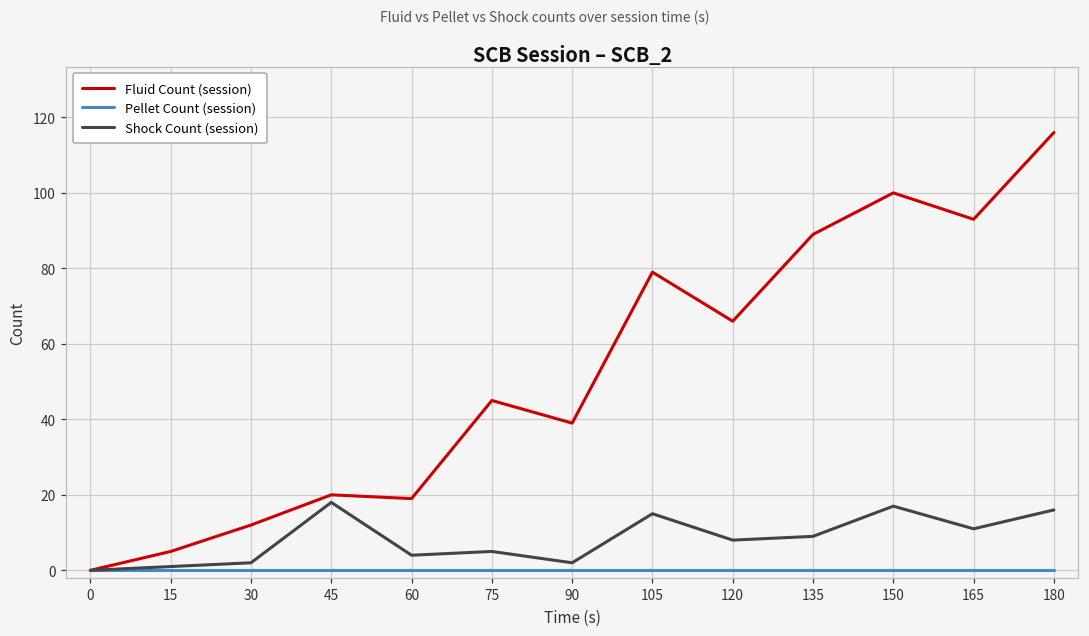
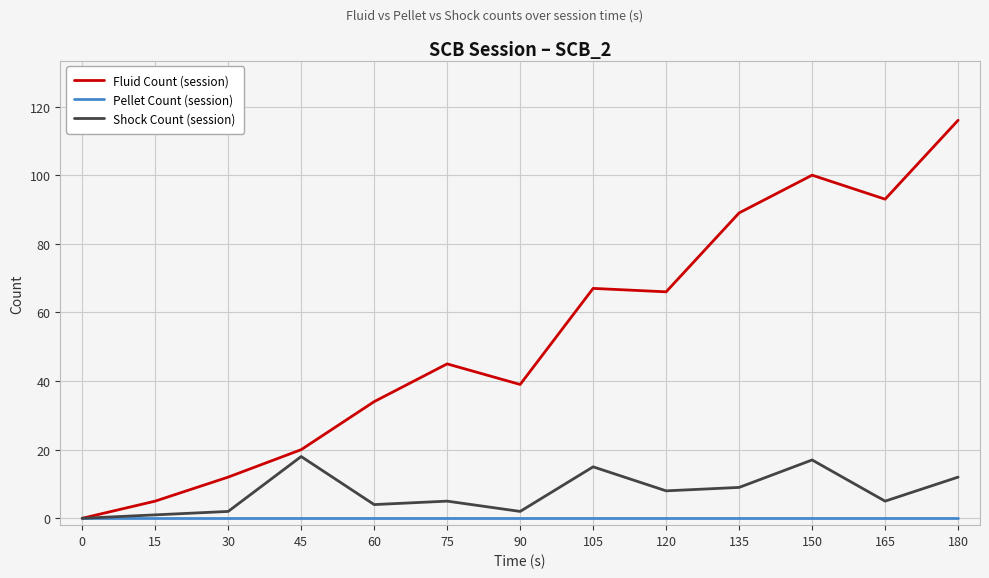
  {
    "Fluid Count (session)": {
      "15": 5,
      "30": 12,
      "45": 20,
-     "60": 19,
+     "60": 34,
      "75": 45,
      "90": 39,
-     "105": 79,
+     "105": 67,
      "120": 66,
      "135": 89,
      "150": 100,
      "165": 93,
      "180": 116
    },
    "Pellet Count (session)": {
      "15": 0,
      "30": 0,
      "45": 0,
      "60": 0,
      "75": 0,
      "90": 0,
      "105": 0,
      "120": 0,
      "135": 0,
      "150": 0,
      "165": 0,
      "180": 0
    },
    "Shock Count (session)": {
      "15": 1,
      "30": 2,
      "45": 18,
      "60": 4,
      "75": 5,
      "90": 2,
      "105": 15,
      "120": 8,
      "135": 9,
      "150": 17,
-     "165": 11,
-     "180": 16
+     "165": 5,
+     "180": 12
    }
  }
